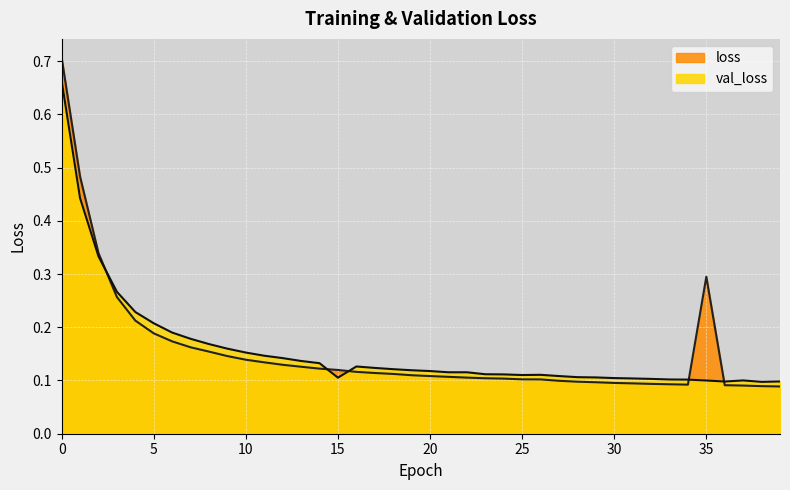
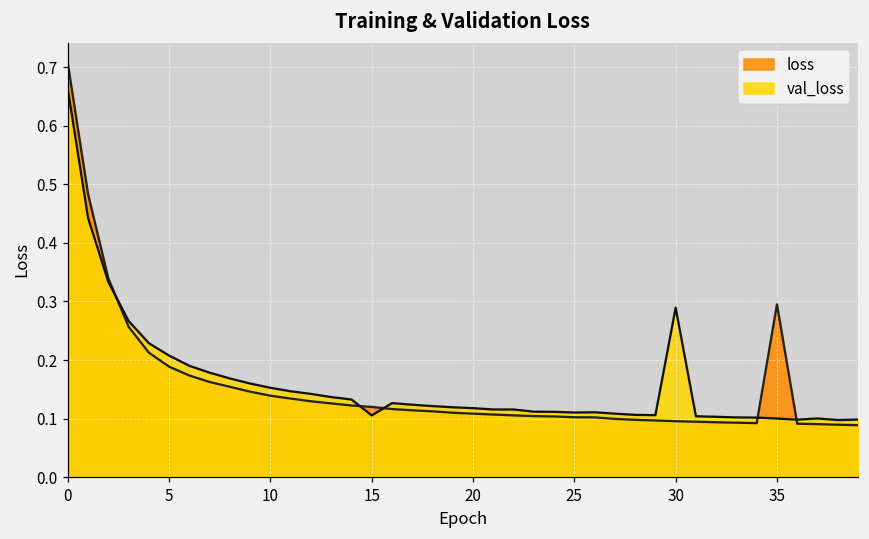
  {
    "loss": {
      "0": 0.71,
      "5": 0.19,
      "10": 0.14,
      "15": 0.12,
      "20": 0.11,
      "25": 0.10,
      "30": 0.10,
      "35": 0.29
    },
    "val_loss": {
      "0": 0.66,
      "5": 0.21,
      "10": 0.15,
      "15": 0.11,
      "20": 0.12,
      "25": 0.11,
-     "30": 0.10,
+     "30": 0.29,
      "35": 0.10
    }
  }
